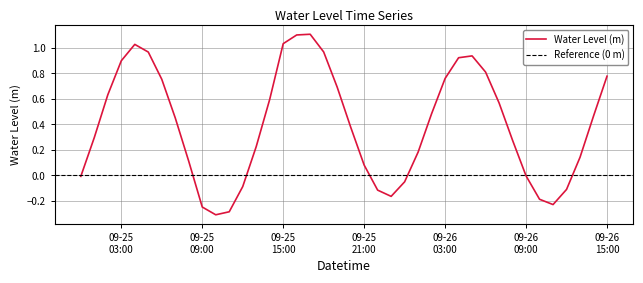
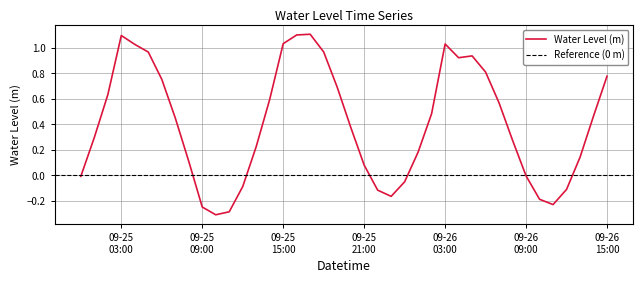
  {
-   "09-25 03:00": 0.90,
+   "09-25 03:00": 1.09,
    "09-25 09:00": -0.25,
    "09-25 15:00": 1.03,
    "09-25 21:00": 0.08,
-   "09-26 03:00": 0.76,
+   "09-26 03:00": 1.03,
    "09-26 09:00": 0.00,
    "09-26 15:00": 0.78
  }
